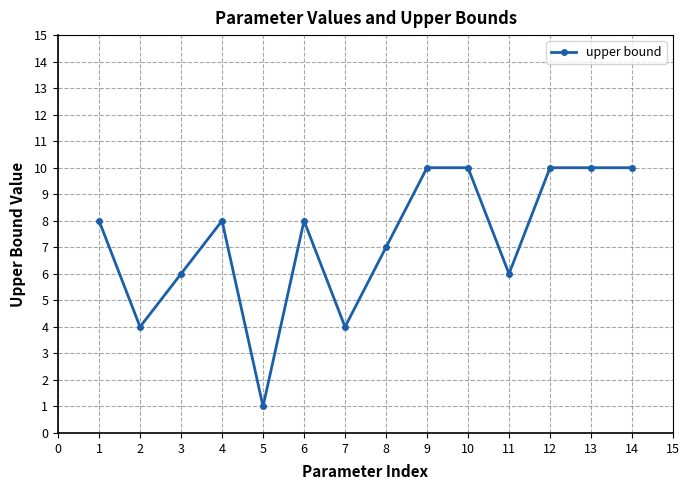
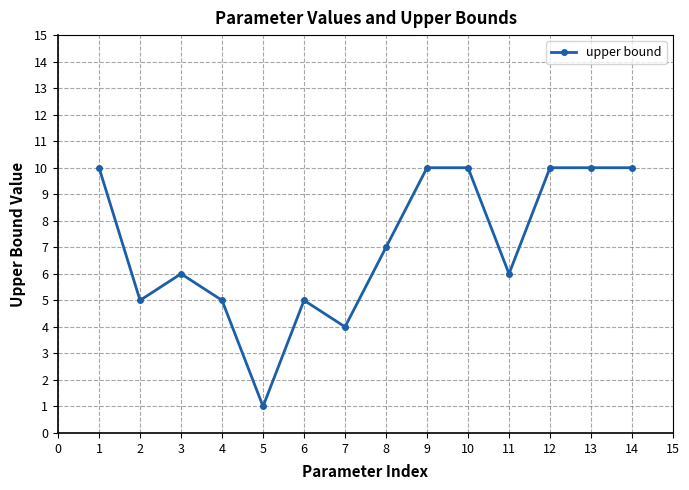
  {
-   "1": 8,
-   "2": 4,
+   "1": 10,
+   "2": 5,
    "3": 6,
-   "4": 8,
+   "4": 5,
    "5": 1,
-   "6": 8,
+   "6": 5,
    "7": 4,
    "8": 7,
    "9": 10,
    "10": 10,
    "11": 6,
    "12": 10,
    "13": 10,
    "14": 10
  }
